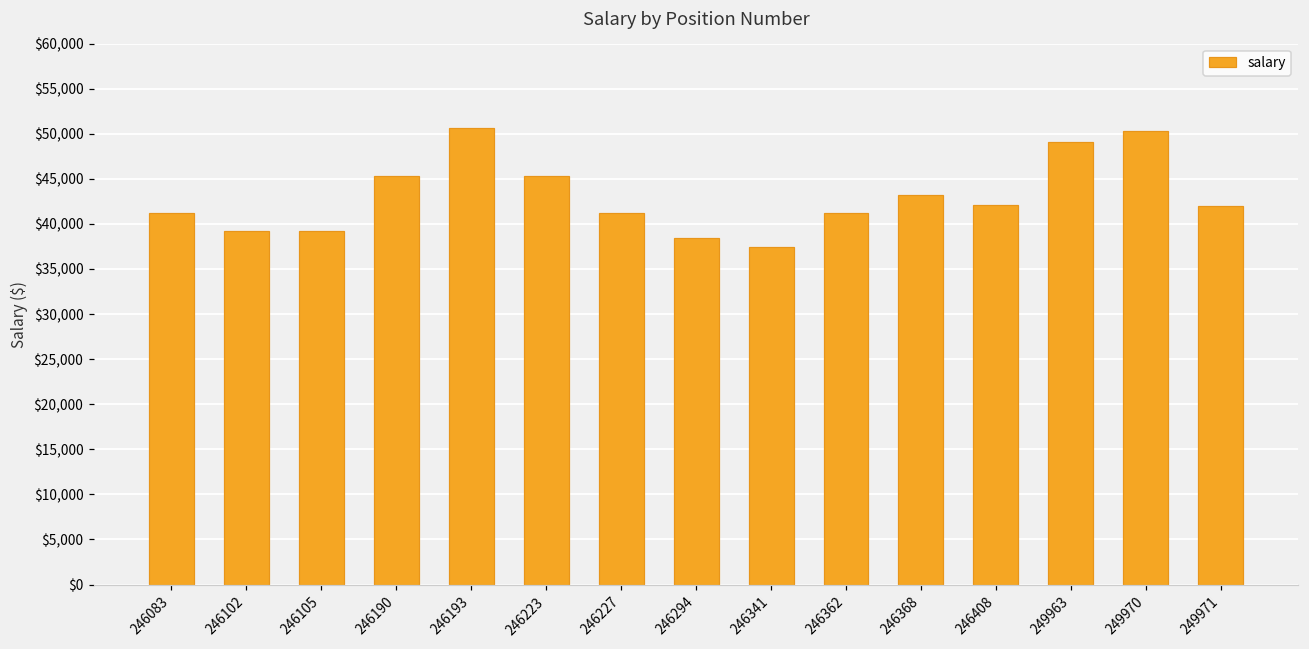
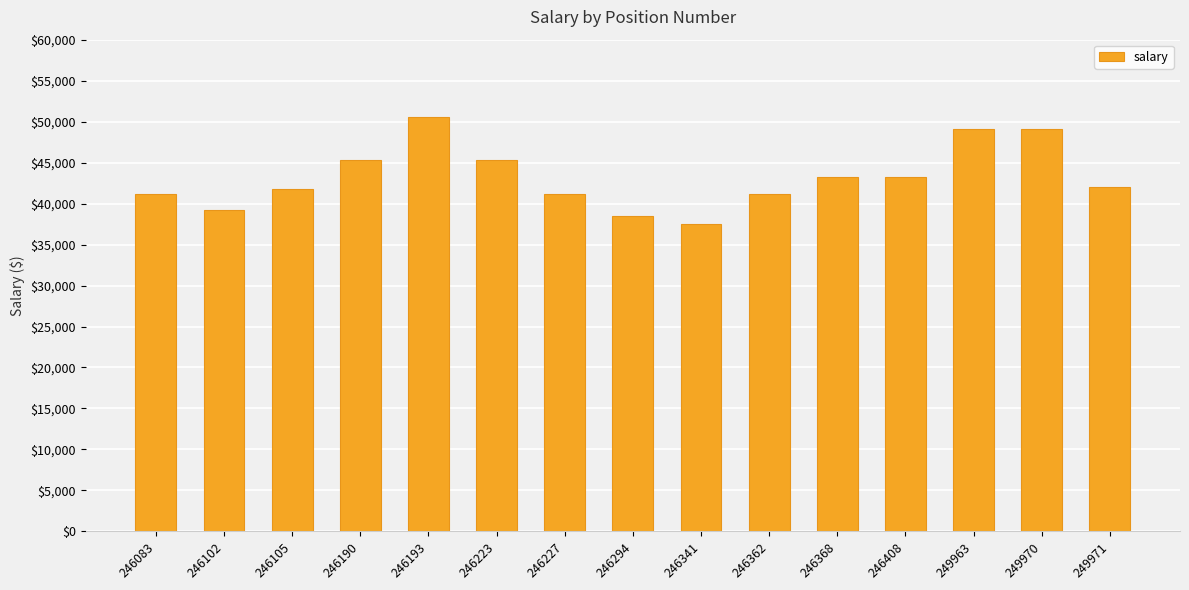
  {
    "246083": "$41,000",
    "246102": "$39,000",
-   "246105": "$39,000",
+   "246105": "$42,000",
    "246190": "$45,000",
    "246193": "$51,000",
    "246223": "$45,000",
    "246227": "$41,000",
    "246294": "$38,000",
    "246341": "$37,000",
    "246362": "$41,000",
    "246368": "$43,000",
-   "246408": "$42,000",
+   "246408": "$43,000",
    "249963": "$49,000",
-   "249970": "$50,000",
+   "249970": "$49,000",
    "249971": "$42,000"
  }
